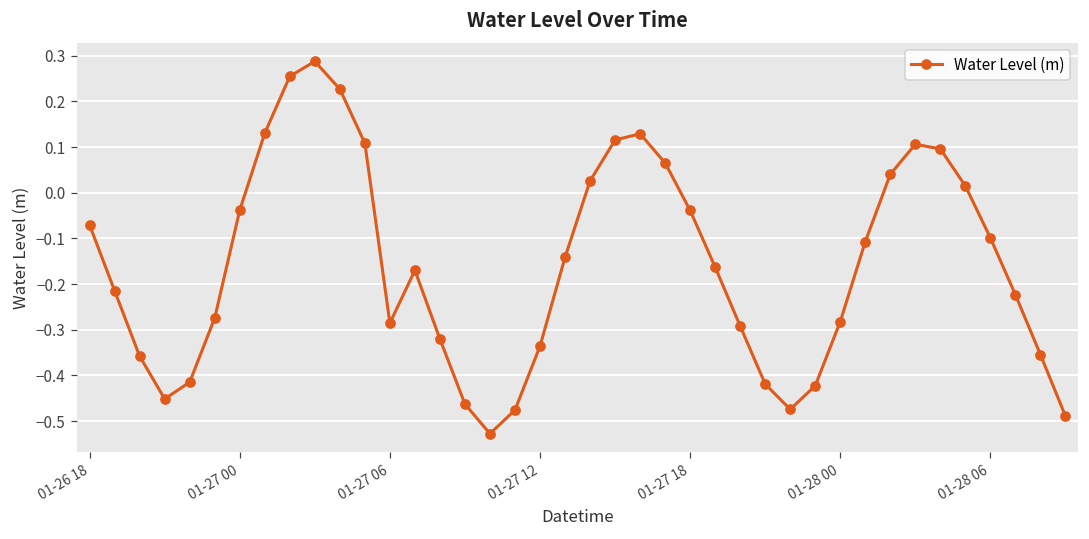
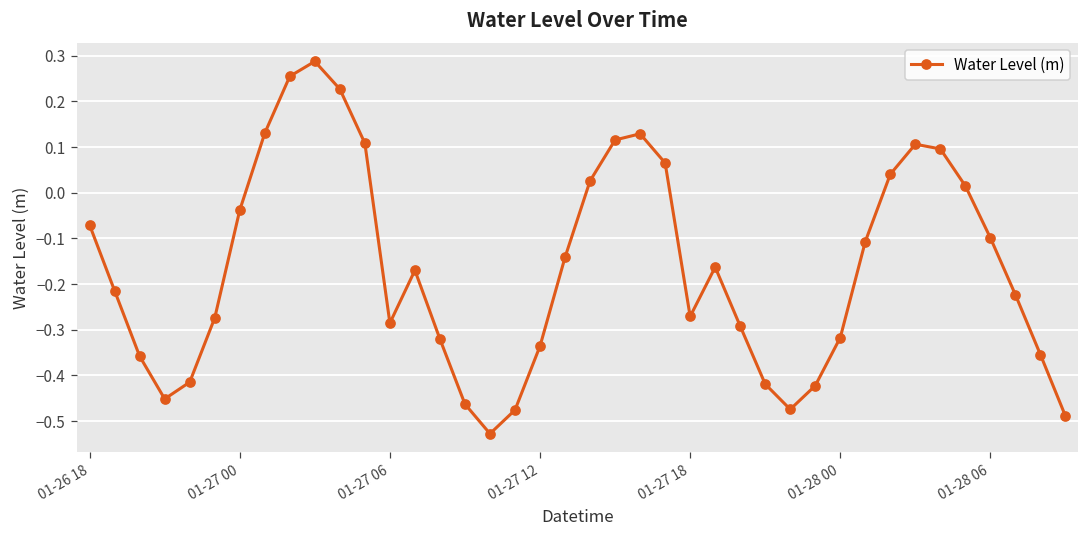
  {
    "01-26 18": -0.07,
    "01-27 00": -0.04,
    "01-27 06": -0.29,
    "01-27 12": -0.34,
-   "01-27 18": -0.04,
-   "01-28 00": -0.28,
+   "01-27 18": -0.27,
+   "01-28 00": -0.32,
    "01-28 06": -0.10
  }
